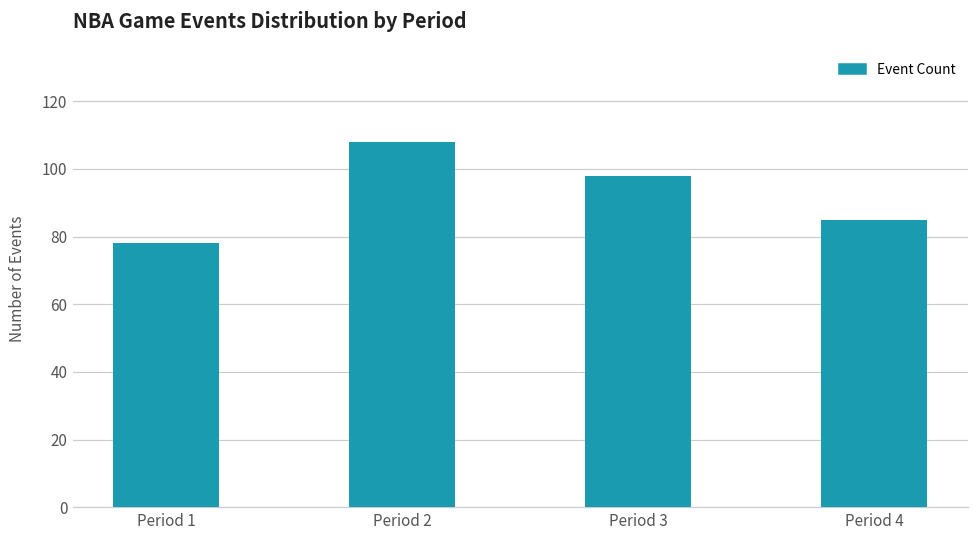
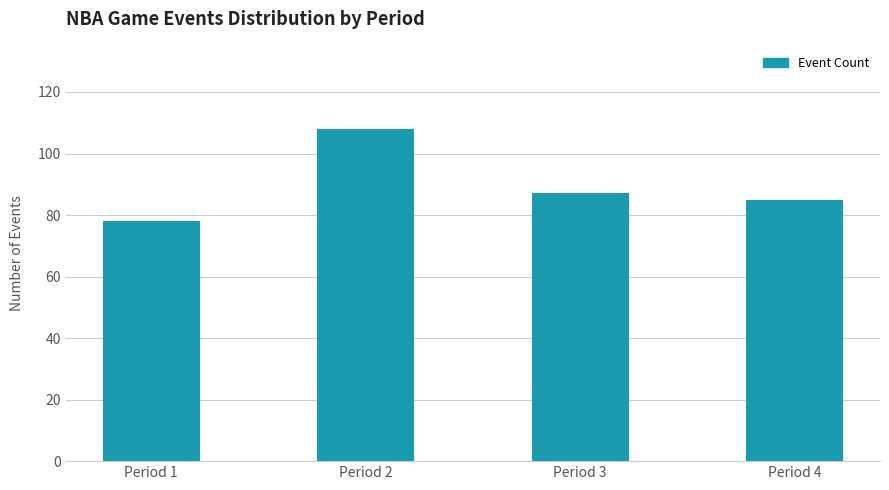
  {
    "Period 1": 78,
    "Period 2": 108,
-   "Period 3": 98,
+   "Period 3": 87,
    "Period 4": 85
  }
